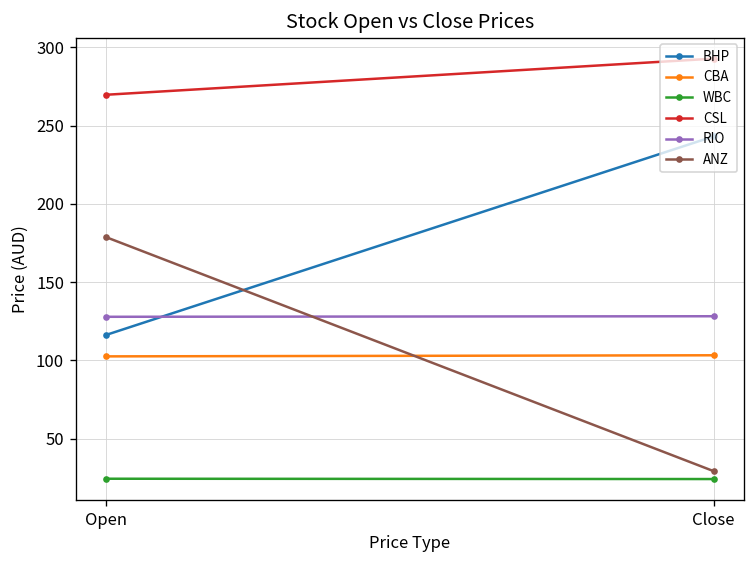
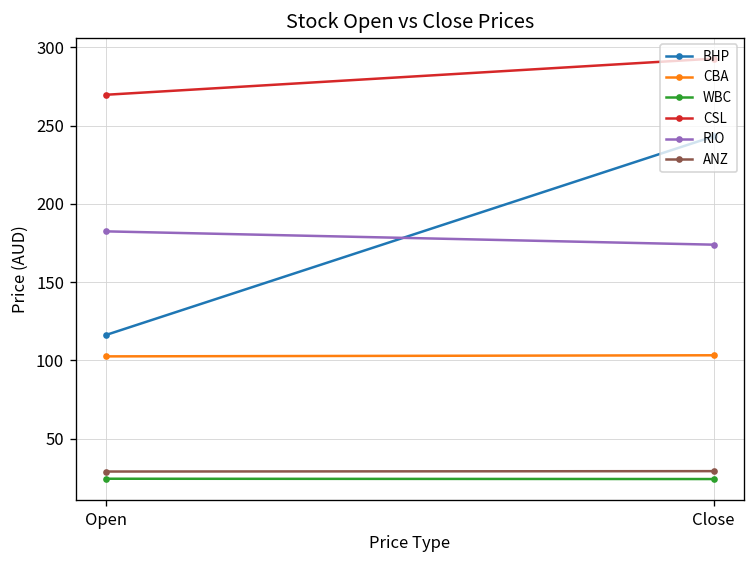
  {
    "BHP": {
      "Open": 116
    },
    "CBA": {
      "Open": 103,
      "Close": 103
    },
    "WBC": {
      "Open": 24,
      "Close": 24
    },
    "CSL": {
      "Open": 270
    },
    "RIO": {
-     "Open": 128,
-     "Close": 128
+     "Open": 182,
+     "Close": 174
    },
    "ANZ": {
-     "Open": 179,
+     "Open": 29,
      "Close": 29
    }
  }
